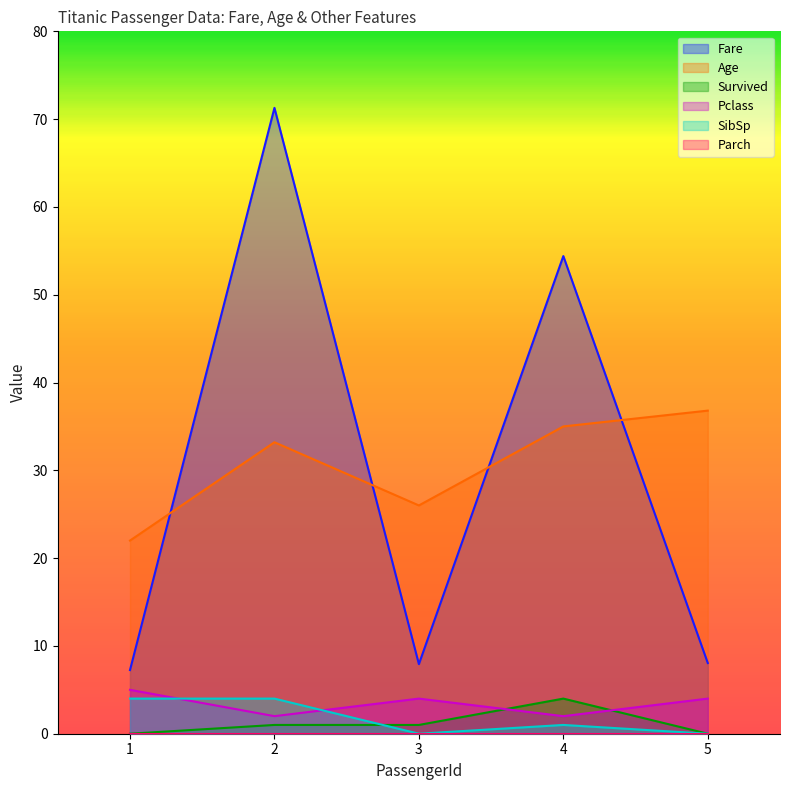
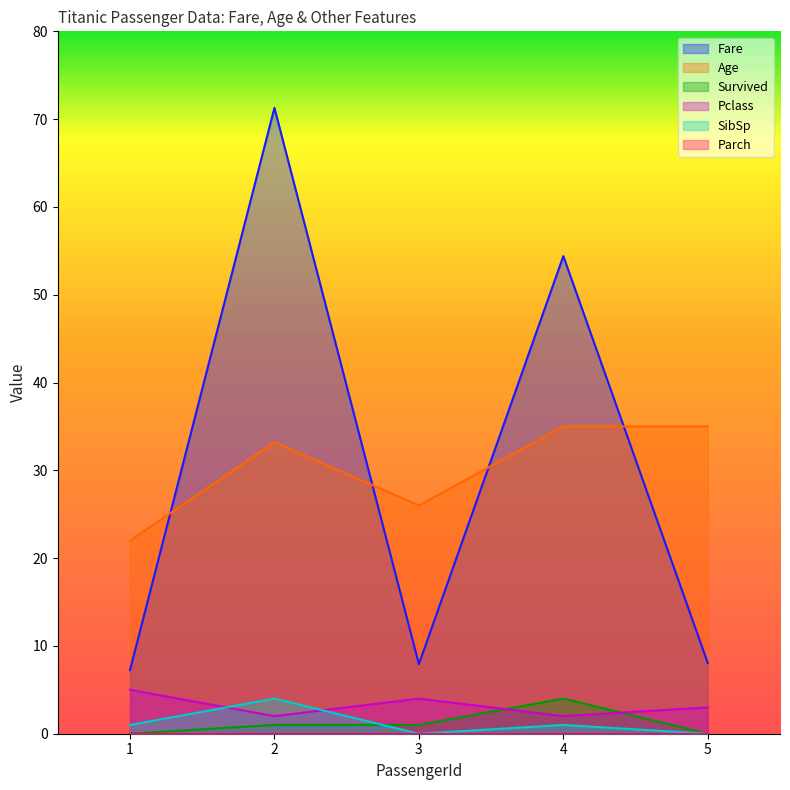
  {
    "Fare": {
      "1": 7,
      "2": 71,
      "3": 8,
      "4": 54,
      "5": 8
    },
    "Age": {
      "1": 22,
      "2": 33,
      "3": 26,
      "4": 35,
-     "5": 37
+     "5": 35
    },
    "Survived": {
      "2": 1,
      "3": 1,
      "4": 4
    },
    "Pclass": {
      "1": 5,
      "2": 2,
      "3": 4,
      "4": 2,
-     "5": 4
+     "5": 3
    },
    "SibSp": {
-     "1": 4,
+     "1": 1,
      "2": 4,
      "4": 1
    },
    "Parch": {
      "2": 0,
      "4": 0
    }
  }
